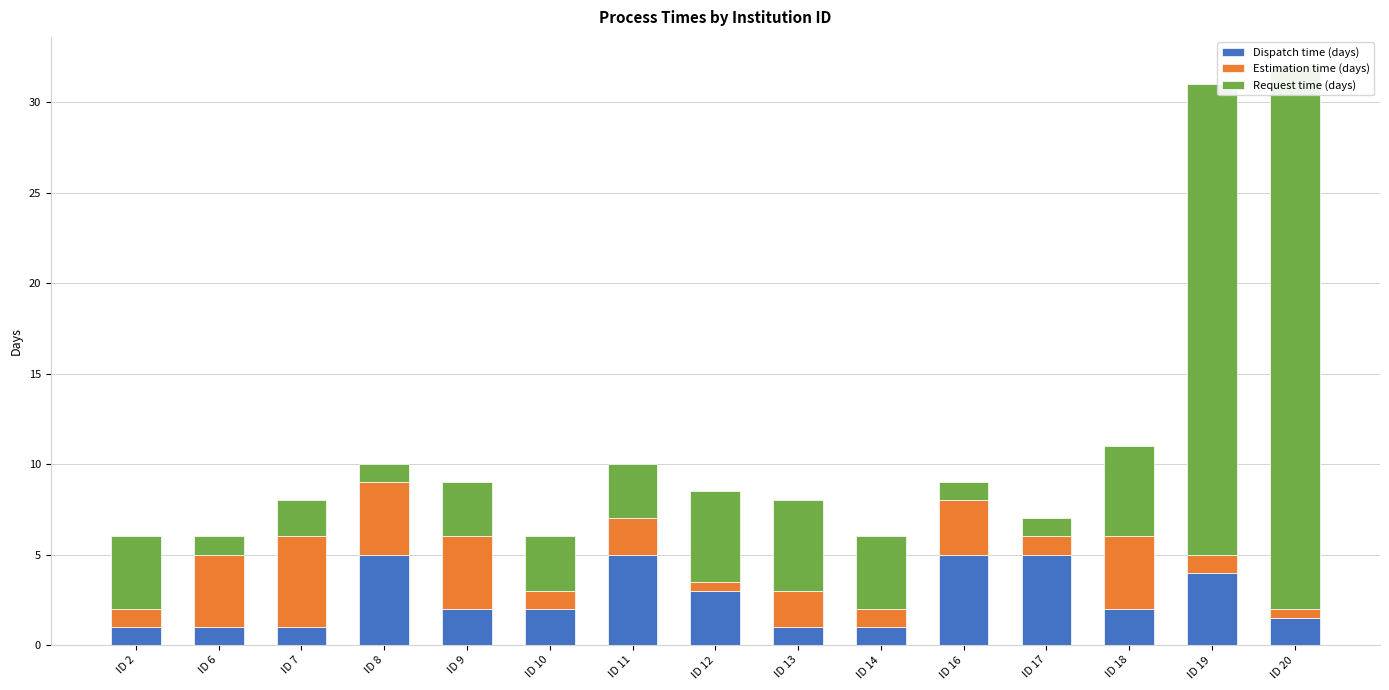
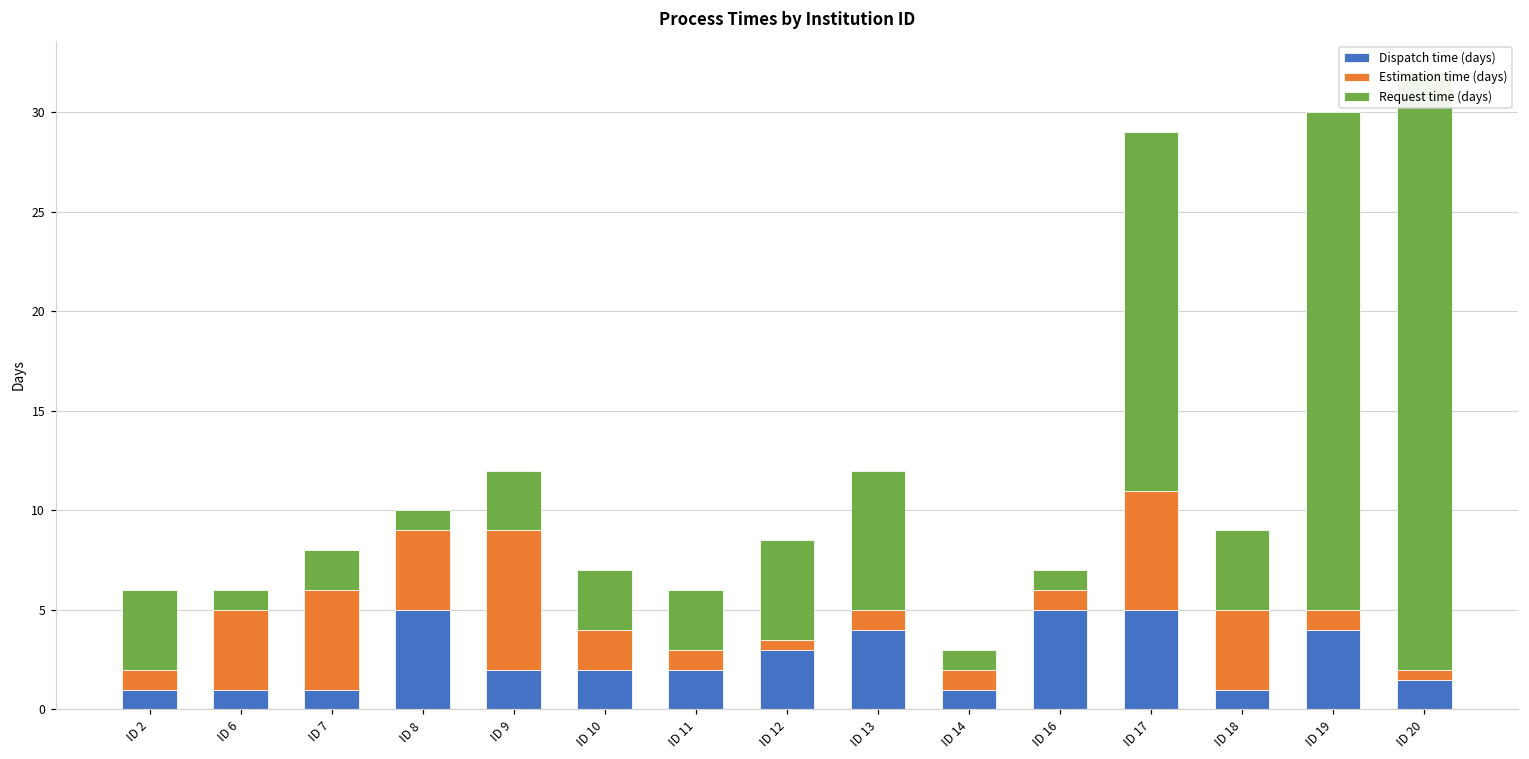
  {
    "Dispatch time (days)": {
      "ID 2": 1,
      "ID 6": 1,
      "ID 7": 1,
      "ID 8": 5,
      "ID 9": 2,
      "ID 10": 2,
-     "ID 11": 5,
+     "ID 11": 2,
      "ID 12": 3,
-     "ID 13": 1,
+     "ID 13": 4,
      "ID 14": 1,
      "ID 16": 5,
      "ID 17": 5,
-     "ID 18": 2,
+     "ID 18": 1,
      "ID 19": 4,
      "ID 20": 1.5
    },
    "Estimation time (days)": {
      "ID 2": 1,
      "ID 6": 4,
      "ID 7": 5,
      "ID 8": 4,
-     "ID 9": 4,
-     "ID 10": 1,
-     "ID 11": 2,
+     "ID 9": 7,
+     "ID 10": 2,
+     "ID 11": 1,
      "ID 12": 0.5,
-     "ID 13": 2,
+     "ID 13": 1,
      "ID 14": 1,
-     "ID 16": 3,
-     "ID 17": 1,
+     "ID 16": 1,
+     "ID 17": 6,
      "ID 18": 4,
      "ID 19": 1,
      "ID 20": 0.5
    },
    "Request time (days)": {
      "ID 2": 4,
      "ID 6": 1,
      "ID 7": 2,
      "ID 8": 1,
      "ID 9": 3,
      "ID 10": 3,
      "ID 11": 3,
      "ID 12": 5,
-     "ID 13": 5,
-     "ID 14": 4,
+     "ID 13": 7,
+     "ID 14": 1,
      "ID 16": 1,
-     "ID 17": 1,
-     "ID 18": 5,
-     "ID 19": 26
+     "ID 17": 18,
+     "ID 18": 4,
+     "ID 19": 25
    }
  }
